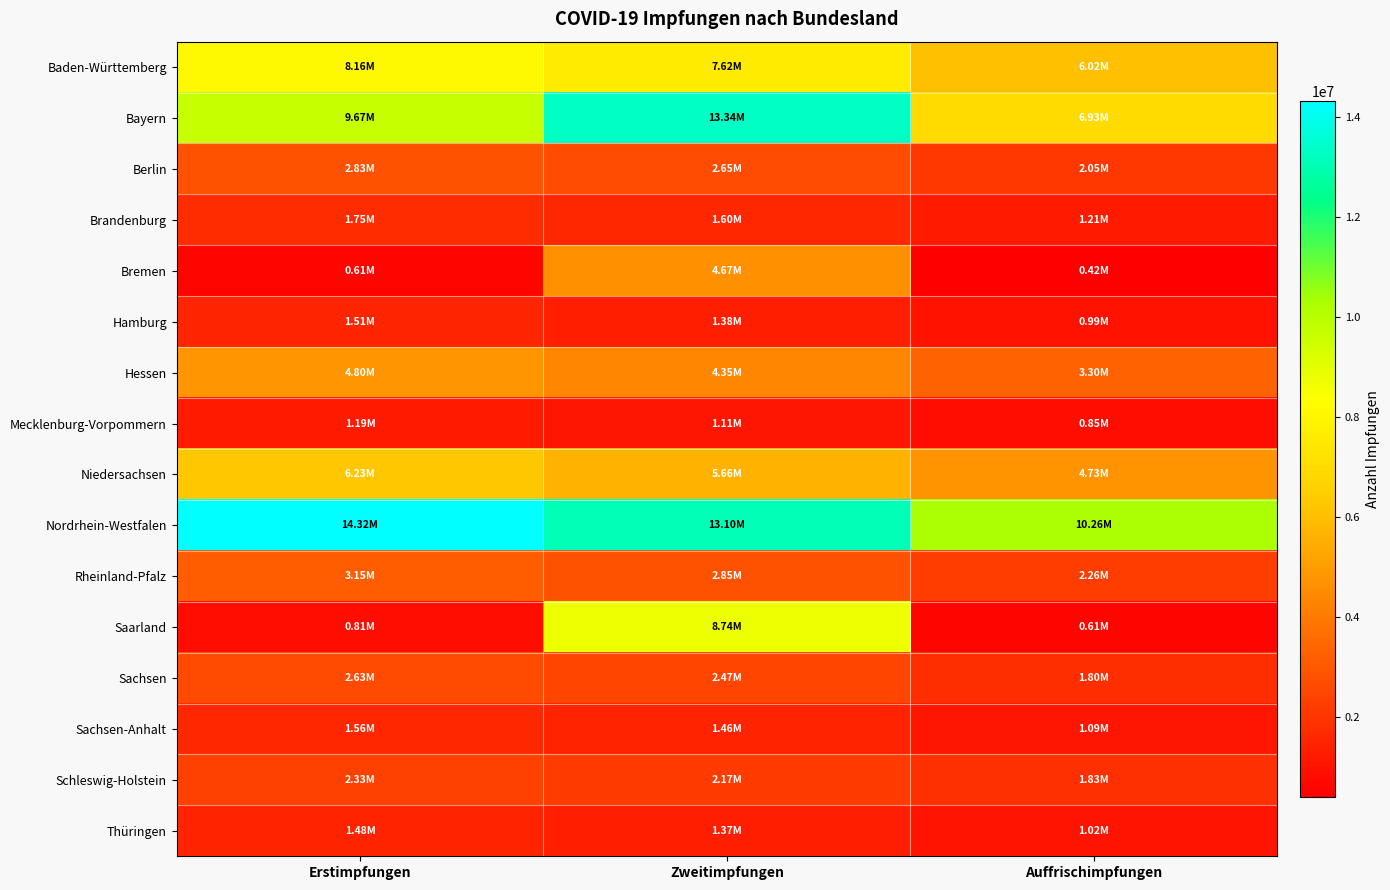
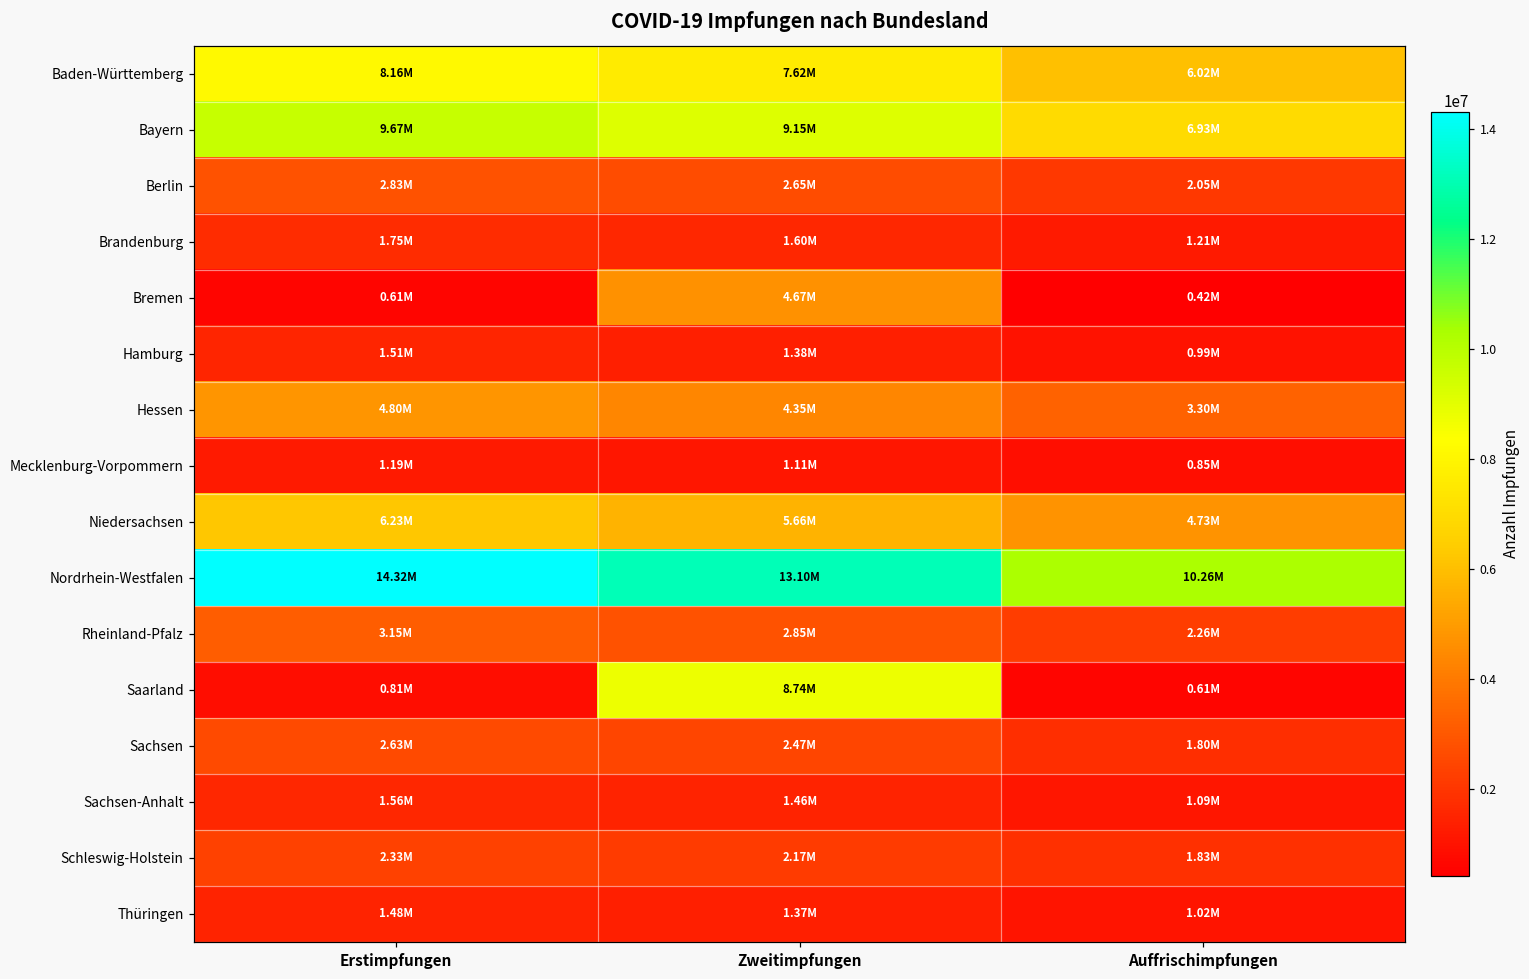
  {
    "Baden-Württemberg": {
      "Erstimpfungen": "8.16M",
      "Zweitimpfungen": "7.62M",
      "Auffrischimpfungen": "6.02M"
    },
    "Bayern": {
      "Erstimpfungen": "9.67M",
-     "Zweitimpfungen": "13.34M",
+     "Zweitimpfungen": "9.15M",
      "Auffrischimpfungen": "6.93M"
    },
    "Berlin": {
      "Erstimpfungen": "2.83M",
      "Zweitimpfungen": "2.65M",
      "Auffrischimpfungen": "2.05M"
    },
    "Brandenburg": {
      "Erstimpfungen": "1.75M",
      "Zweitimpfungen": "1.60M",
      "Auffrischimpfungen": "1.21M"
    },
    "Bremen": {
      "Erstimpfungen": "0.61M",
      "Zweitimpfungen": "4.67M",
      "Auffrischimpfungen": "0.42M"
    },
    "Hamburg": {
      "Erstimpfungen": "1.51M",
      "Zweitimpfungen": "1.38M",
      "Auffrischimpfungen": "0.99M"
    },
    "Hessen": {
      "Erstimpfungen": "4.80M",
      "Zweitimpfungen": "4.35M",
      "Auffrischimpfungen": "3.30M"
    },
    "Mecklenburg-Vorpommern": {
      "Erstimpfungen": "1.19M",
      "Zweitimpfungen": "1.11M",
      "Auffrischimpfungen": "0.85M"
    },
    "Niedersachsen": {
      "Erstimpfungen": "6.23M",
      "Zweitimpfungen": "5.66M",
      "Auffrischimpfungen": "4.73M"
    },
    "Nordrhein-Westfalen": {
      "Erstimpfungen": "14.32M",
      "Zweitimpfungen": "13.10M",
      "Auffrischimpfungen": "10.26M"
    },
    "Rheinland-Pfalz": {
      "Erstimpfungen": "3.15M",
      "Zweitimpfungen": "2.85M",
      "Auffrischimpfungen": "2.26M"
    },
    "Saarland": {
      "Erstimpfungen": "0.81M",
      "Zweitimpfungen": "8.74M",
      "Auffrischimpfungen": "0.61M"
    },
    "Sachsen": {
      "Erstimpfungen": "2.63M",
      "Zweitimpfungen": "2.47M",
      "Auffrischimpfungen": "1.80M"
    },
    "Sachsen-Anhalt": {
      "Erstimpfungen": "1.56M",
      "Zweitimpfungen": "1.46M",
      "Auffrischimpfungen": "1.09M"
    },
    "Schleswig-Holstein": {
      "Erstimpfungen": "2.33M",
      "Zweitimpfungen": "2.17M",
      "Auffrischimpfungen": "1.83M"
    },
    "Thüringen": {
      "Erstimpfungen": "1.48M",
      "Zweitimpfungen": "1.37M",
      "Auffrischimpfungen": "1.02M"
    }
  }
